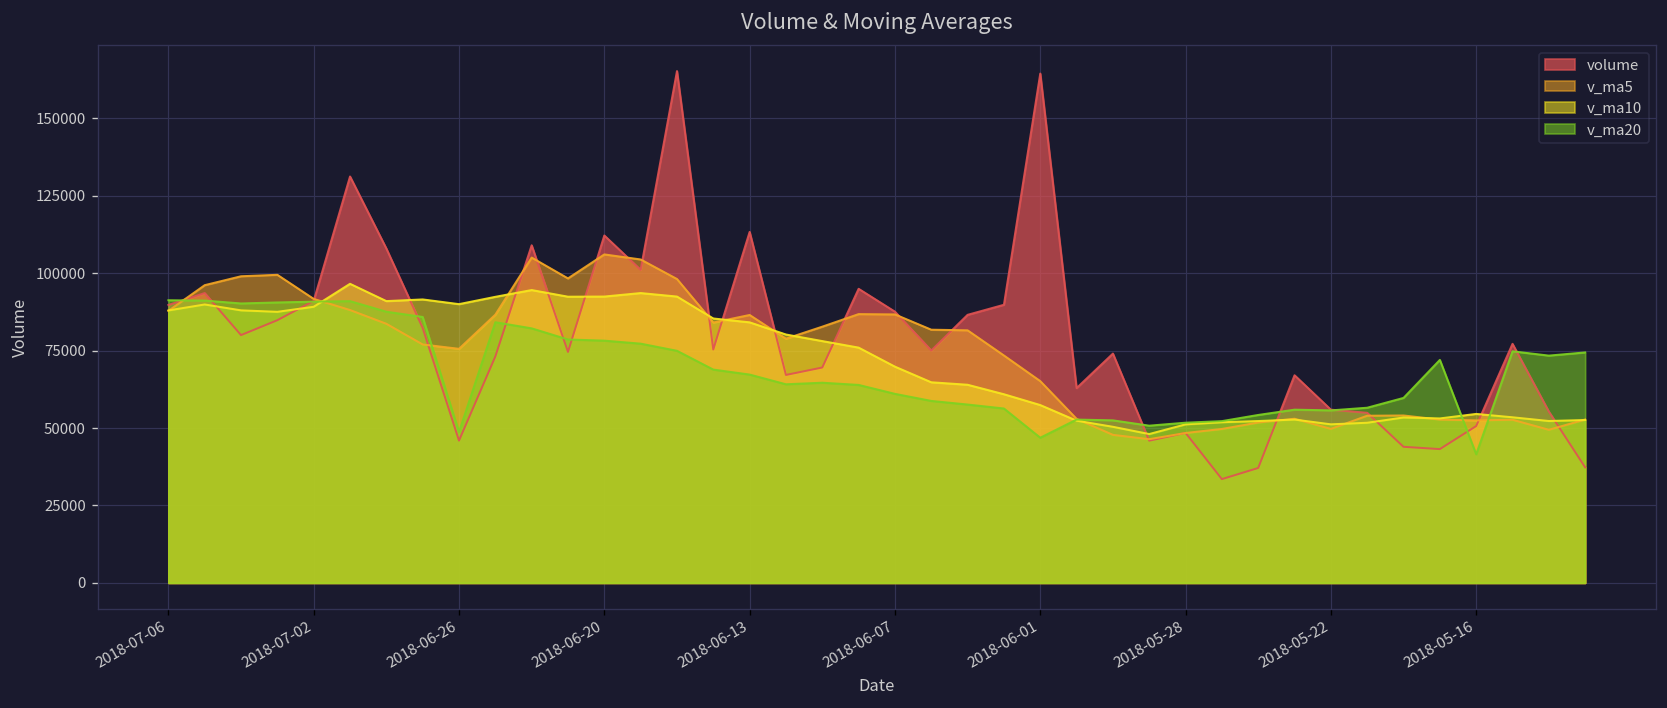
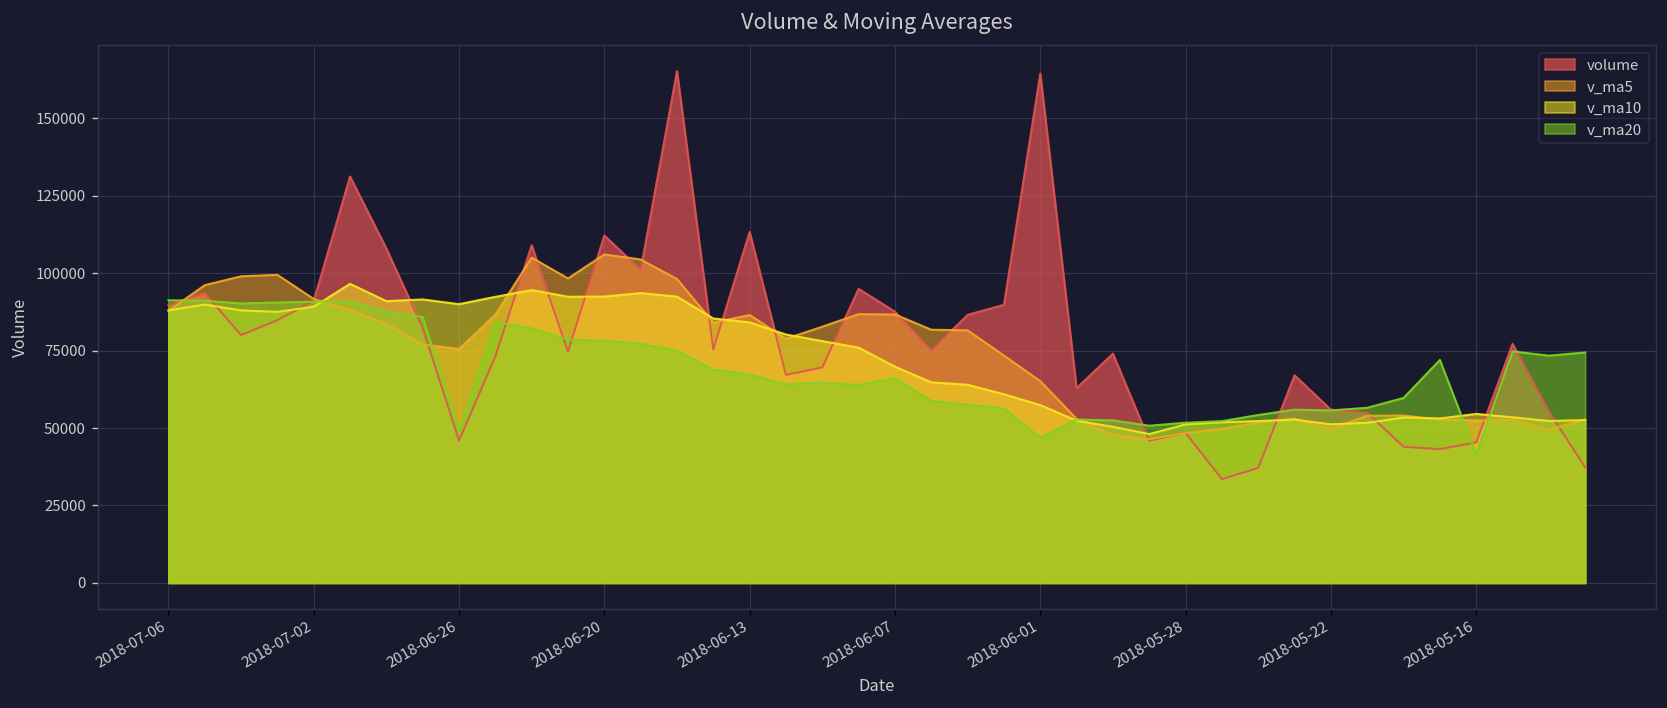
  {
    "volume": {
      "2018-07-06": 90000,
      "2018-06-26": 46000,
      "2018-06-20": 112000,
      "2018-06-13": 113000,
      "2018-06-01": 164000,
-     "2018-05-16": 51000
+     "2018-05-16": 45000
    },
    "v_ma20": {
      "2018-07-06": 91000,
      "2018-06-26": 49000,
      "2018-06-20": 78000,
      "2018-06-13": 67000,
-     "2018-06-07": 61000,
+     "2018-06-07": 66000,
      "2018-06-01": 47000,
      "2018-05-16": 42000
    }
  }
